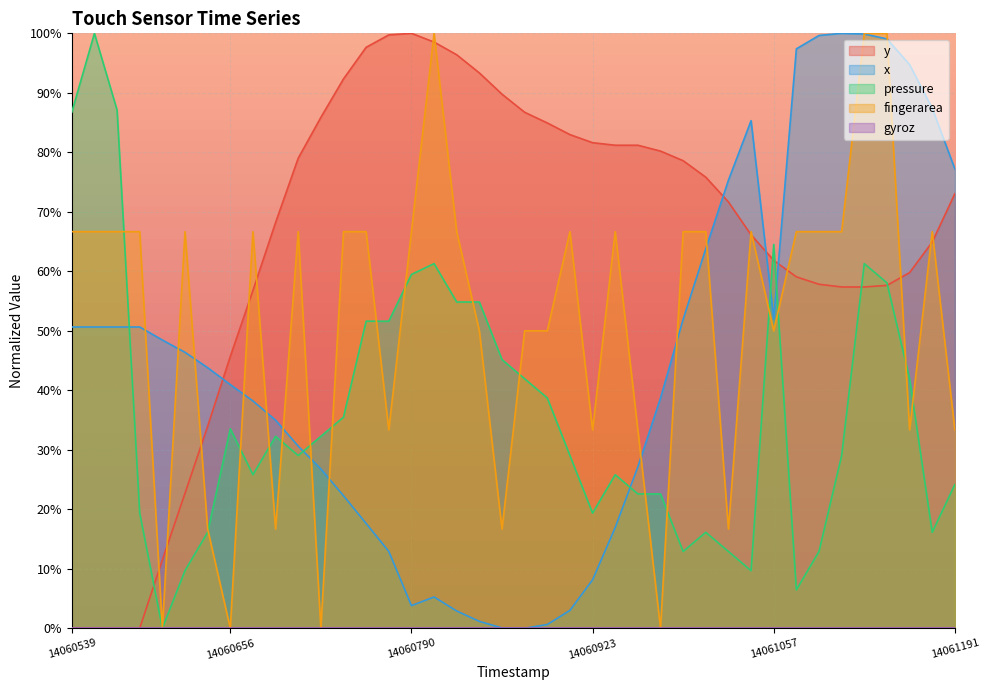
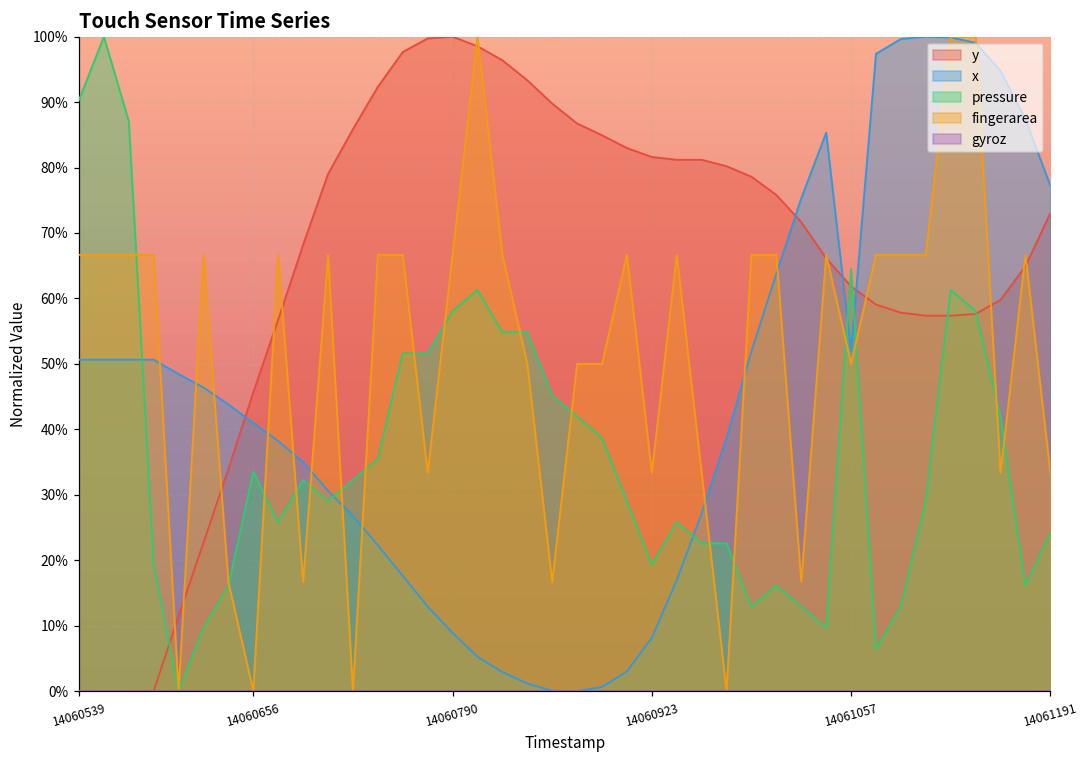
  {
    "x": {
      "14060539": "51%",
      "14060656": "41%",
-     "14060790": "4%",
+     "14060790": "9%",
      "14060923": "8%",
      "14061057": "52%",
      "14061191": "77%"
    },
    "pressure": {
-     "14060539": "87%",
+     "14060539": "90%",
      "14060656": "34%",
-     "14060790": "59%",
+     "14060790": "58%",
      "14060923": "19%",
      "14061057": "65%",
      "14061191": "24%"
    },
    "gyroz": {
      "14060790": "0%",
      "14060923": "0%",
      "14061057": "0%",
      "14061191": "0%"
    }
  }
